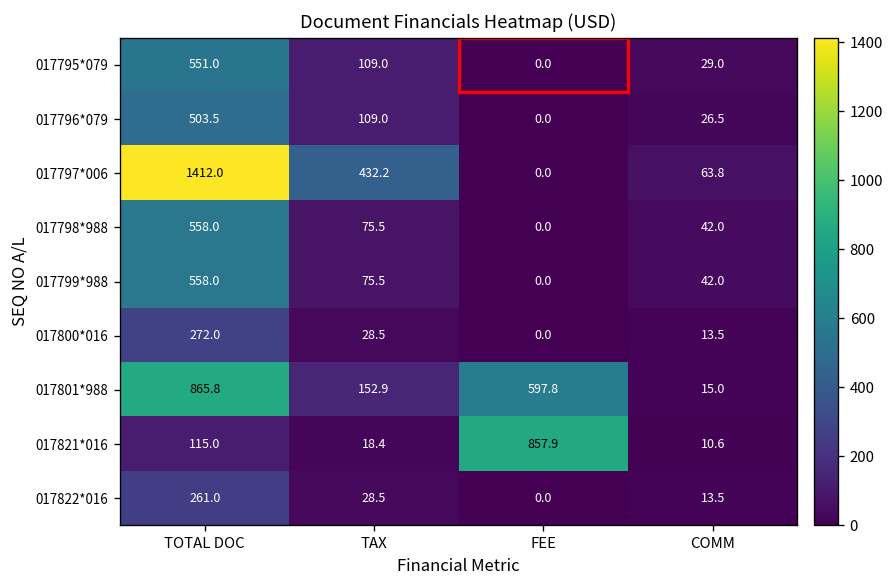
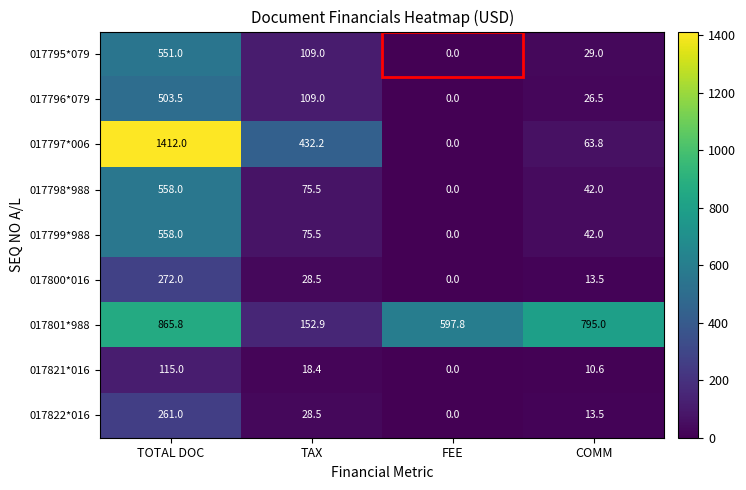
  {
    "017795*079": {
      "TOTAL DOC": 551.0,
      "TAX": 109.0,
      "FEE": 0.0,
      "COMM": 29.0
    },
    "017796*079": {
      "TOTAL DOC": 503.5,
      "TAX": 109.0,
      "FEE": 0.0,
      "COMM": 26.5
    },
    "017797*006": {
      "TOTAL DOC": 1412.0,
      "TAX": 432.2,
      "FEE": 0.0,
      "COMM": 63.8
    },
    "017798*988": {
      "TOTAL DOC": 558.0,
      "TAX": 75.5,
      "FEE": 0.0,
      "COMM": 42.0
    },
    "017799*988": {
      "TOTAL DOC": 558.0,
      "TAX": 75.5,
      "FEE": 0.0,
      "COMM": 42.0
    },
    "017800*016": {
      "TOTAL DOC": 272.0,
      "TAX": 28.5,
      "FEE": 0.0,
      "COMM": 13.5
    },
    "017801*988": {
      "TOTAL DOC": 865.8,
      "TAX": 152.9,
      "FEE": 597.8,
-     "COMM": 15.0
+     "COMM": 795.0
    },
    "017821*016": {
      "TOTAL DOC": 115.0,
      "TAX": 18.4,
-     "FEE": 857.9,
+     "FEE": 0.0,
      "COMM": 10.6
    },
    "017822*016": {
      "TOTAL DOC": 261.0,
      "TAX": 28.5,
      "FEE": 0.0,
      "COMM": 13.5
    }
  }
